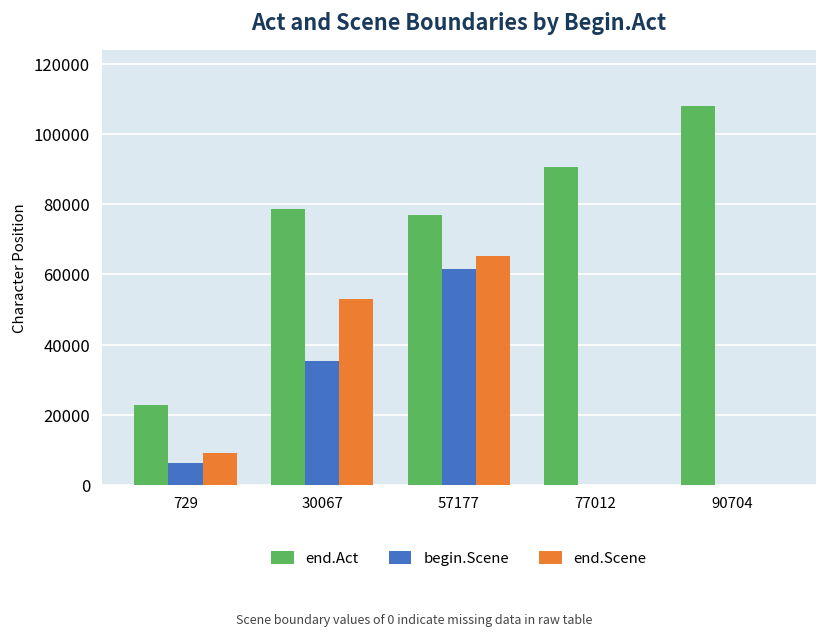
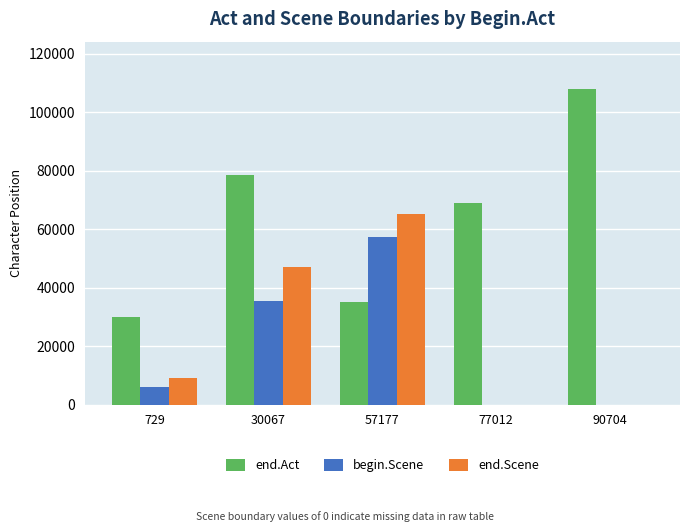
  {
    "end.Act": {
-     "729": 23000,
+     "729": 30000,
      "30067": 79000,
-     "57177": 77000,
-     "77012": 91000,
+     "57177": 35000,
+     "77012": 69000,
      "90704": 108000
    },
    "begin.Scene": {
      "729": 6000,
      "30067": 35000,
-     "57177": 62000,
+     "57177": 57000,
      "77012": 0,
      "90704": 0
    },
    "end.Scene": {
      "729": 9000,
-     "30067": 53000,
+     "30067": 47000,
      "57177": 65000,
      "77012": 0,
      "90704": 0
    }
  }
